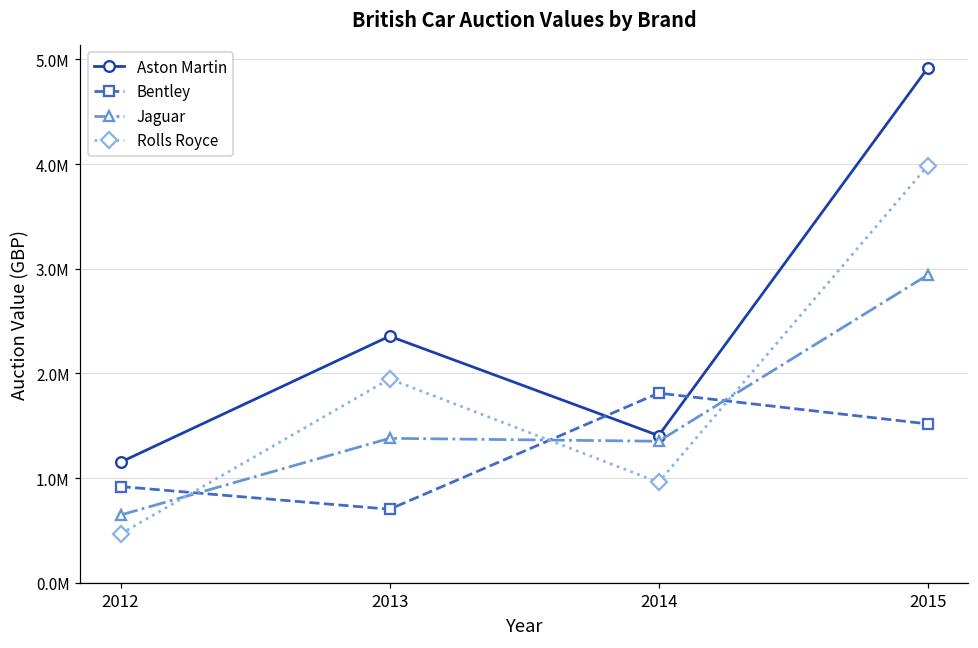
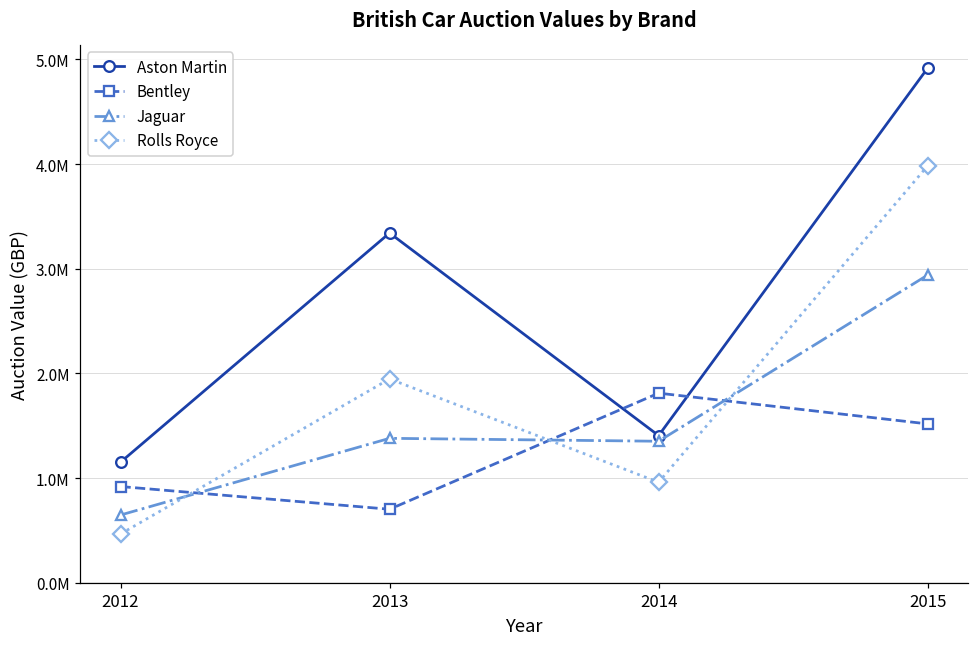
  {
    "Aston Martin": {
      "2012": 1200000,
-     "2013": 2400000,
+     "2013": 3300000,
      "2014": 1400000,
      "2015": 4900000
    }
  }
